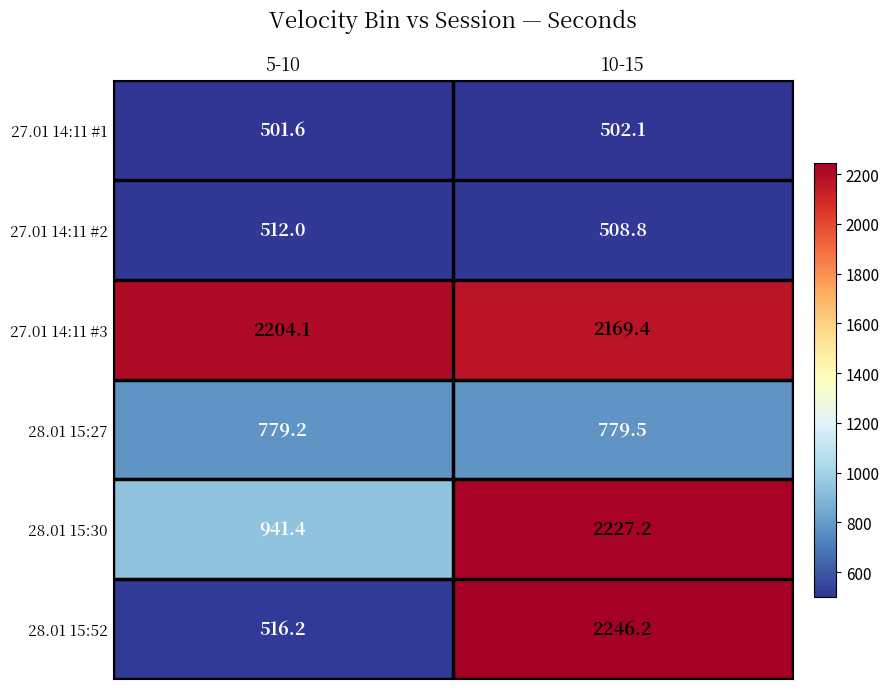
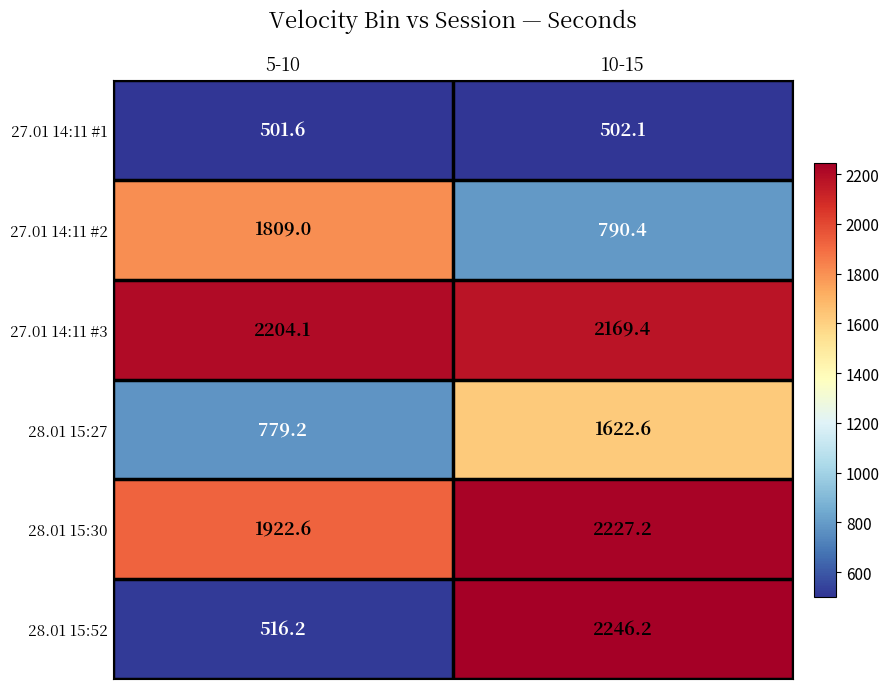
  {
    "27.01 14:11 #1": {
      "5-10": 501.6,
      "10-15": 502.1
    },
    "27.01 14:11 #2": {
-     "5-10": 512.0,
-     "10-15": 508.8
+     "5-10": 1809.0,
+     "10-15": 790.4
    },
    "27.01 14:11 #3": {
      "5-10": 2204.1,
      "10-15": 2169.4
    },
    "28.01 15:27": {
      "5-10": 779.2,
-     "10-15": 779.5
+     "10-15": 1622.6
    },
    "28.01 15:30": {
-     "5-10": 941.4,
+     "5-10": 1922.6,
      "10-15": 2227.2
    },
    "28.01 15:52": {
      "5-10": 516.2,
      "10-15": 2246.2
    }
  }
